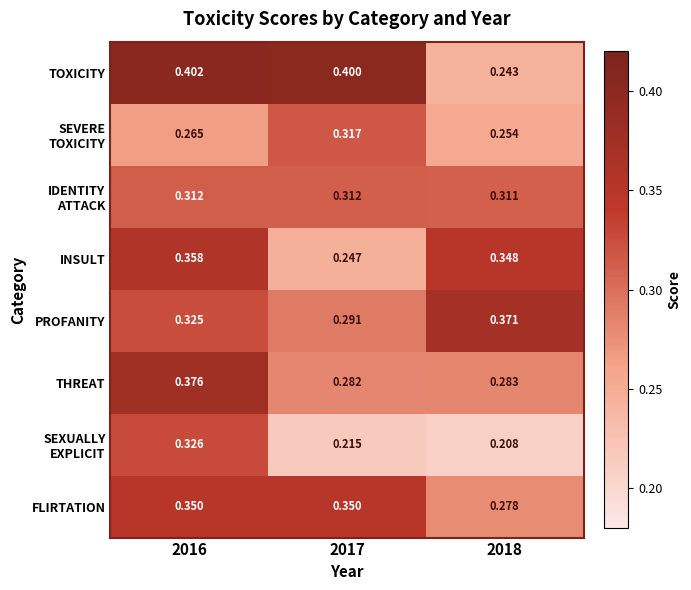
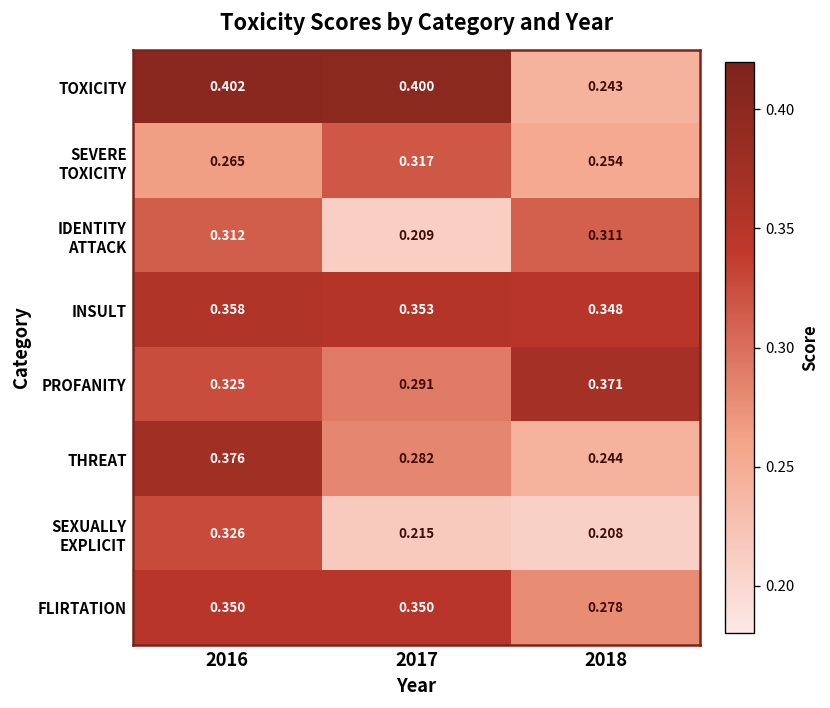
  {
    "TOXICITY": {
      "2016": 0.402,
      "2017": 0.400,
      "2018": 0.243
    },
    "SEVERE TOXICITY": {
      "2016": 0.265,
      "2017": 0.317,
      "2018": 0.254
    },
    "IDENTITY ATTACK": {
      "2016": 0.312,
-     "2017": 0.312,
+     "2017": 0.209,
      "2018": 0.311
    },
    "INSULT": {
      "2016": 0.358,
-     "2017": 0.247,
+     "2017": 0.353,
      "2018": 0.348
    },
    "PROFANITY": {
      "2016": 0.325,
      "2017": 0.291,
      "2018": 0.371
    },
    "THREAT": {
      "2016": 0.376,
      "2017": 0.282,
-     "2018": 0.283
+     "2018": 0.244
    },
    "SEXUALLY EXPLICIT": {
      "2016": 0.326,
      "2017": 0.215,
      "2018": 0.208
    },
    "FLIRTATION": {
      "2016": 0.350,
      "2017": 0.350,
      "2018": 0.278
    }
  }
